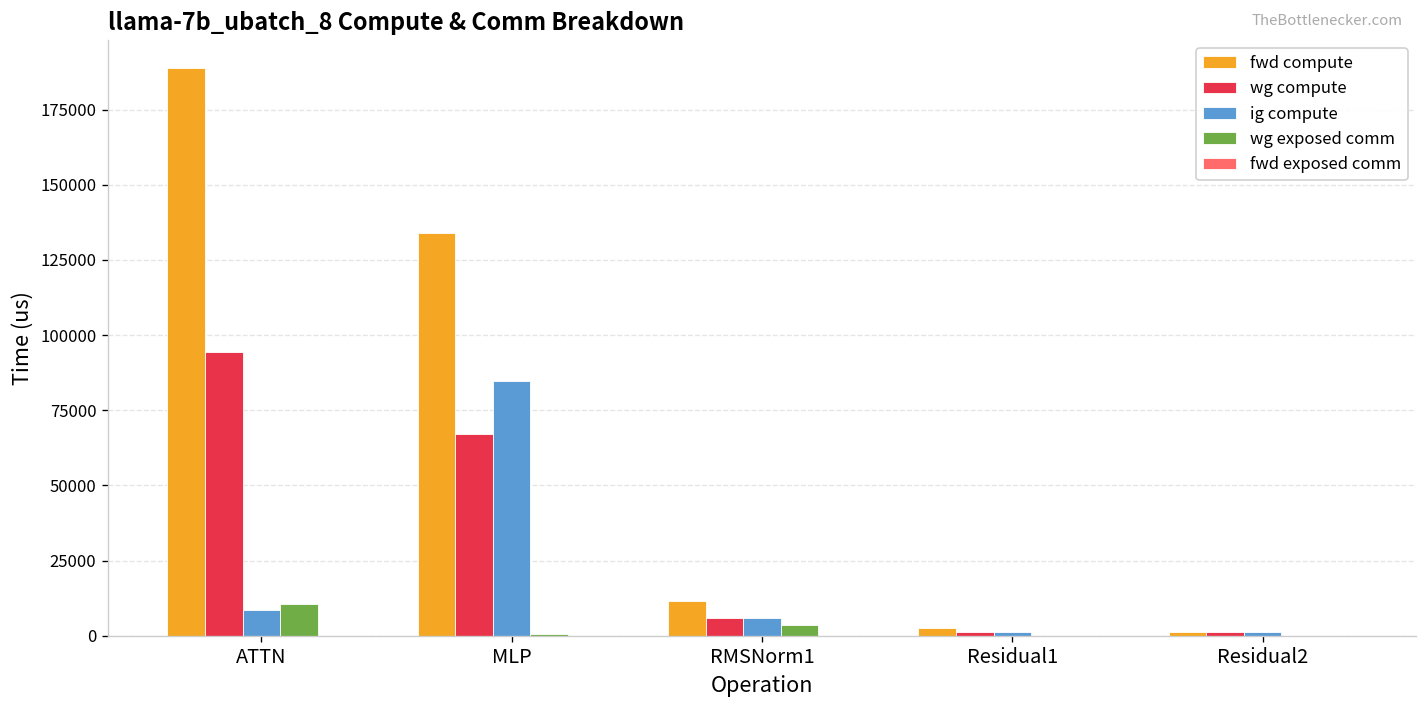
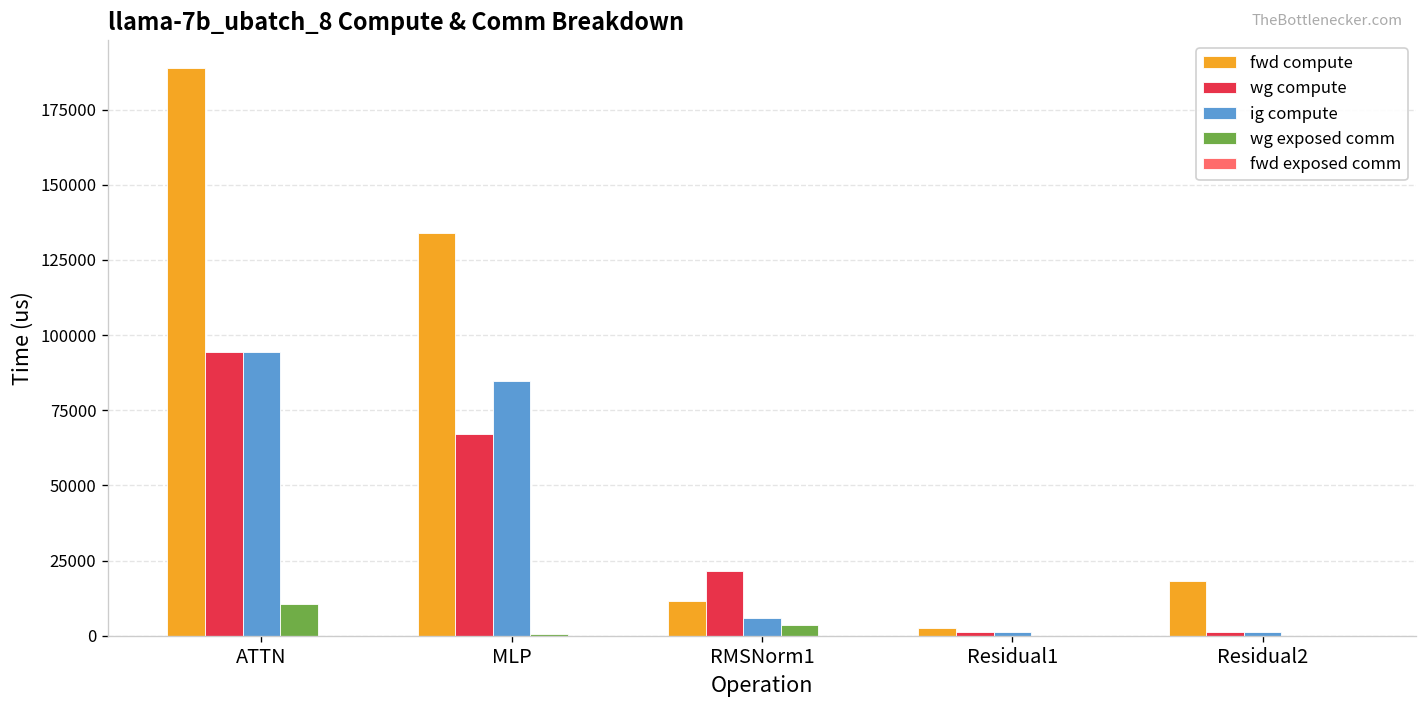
  {
    "fwd compute": {
      "ATTN": 189000,
      "MLP": 134000,
      "RMSNorm1": 12000,
      "Residual1": 2000,
-     "Residual2": 1000
+     "Residual2": 18000
    },
    "wg compute": {
      "ATTN": 94000,
      "MLP": 67000,
-     "RMSNorm1": 6000,
+     "RMSNorm1": 22000,
      "Residual1": 1000,
      "Residual2": 1000
    },
    "ig compute": {
-     "ATTN": 9000,
+     "ATTN": 94000,
      "MLP": 85000,
      "RMSNorm1": 6000,
      "Residual1": 1000,
      "Residual2": 1000
    },
    "wg exposed comm": {
      "ATTN": 11000,
      "RMSNorm1": 4000,
      "Residual1": 0,
      "Residual2": 0
    },
    "fwd exposed comm": {
      "ATTN": 0,
      "MLP": 0,
      "RMSNorm1": 0,
      "Residual1": 0,
      "Residual2": 0
    }
  }
